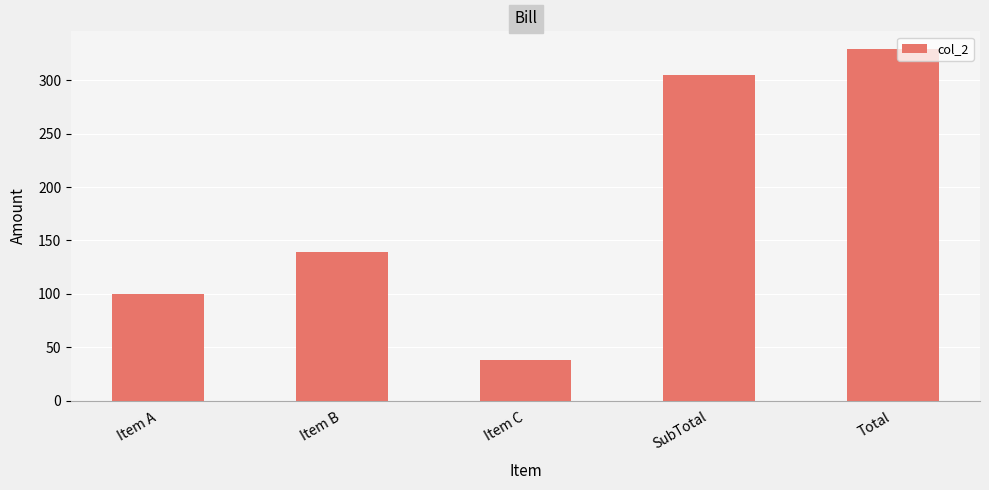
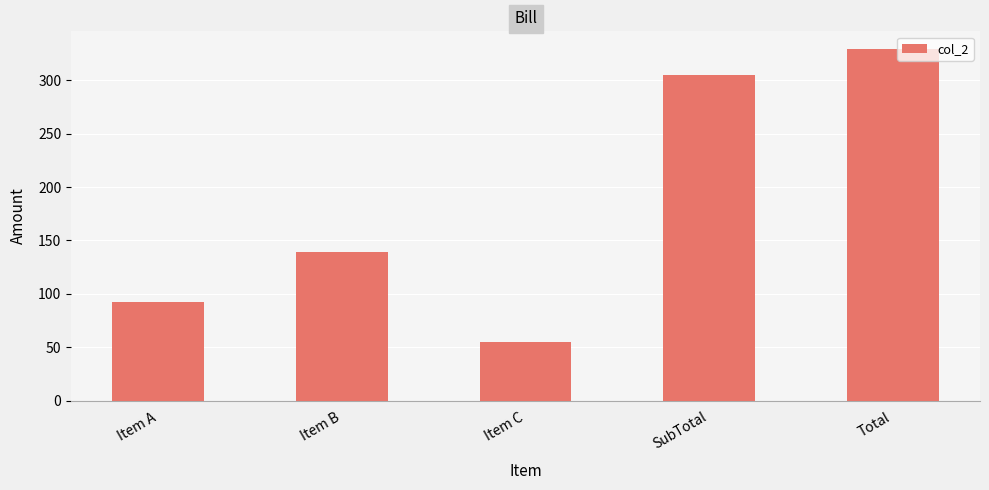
  {
-   "Item A": 100,
+   "Item A": 92,
    "Item B": 139,
-   "Item C": 38,
+   "Item C": 55,
    "SubTotal": 305,
    "Total": 329
  }
